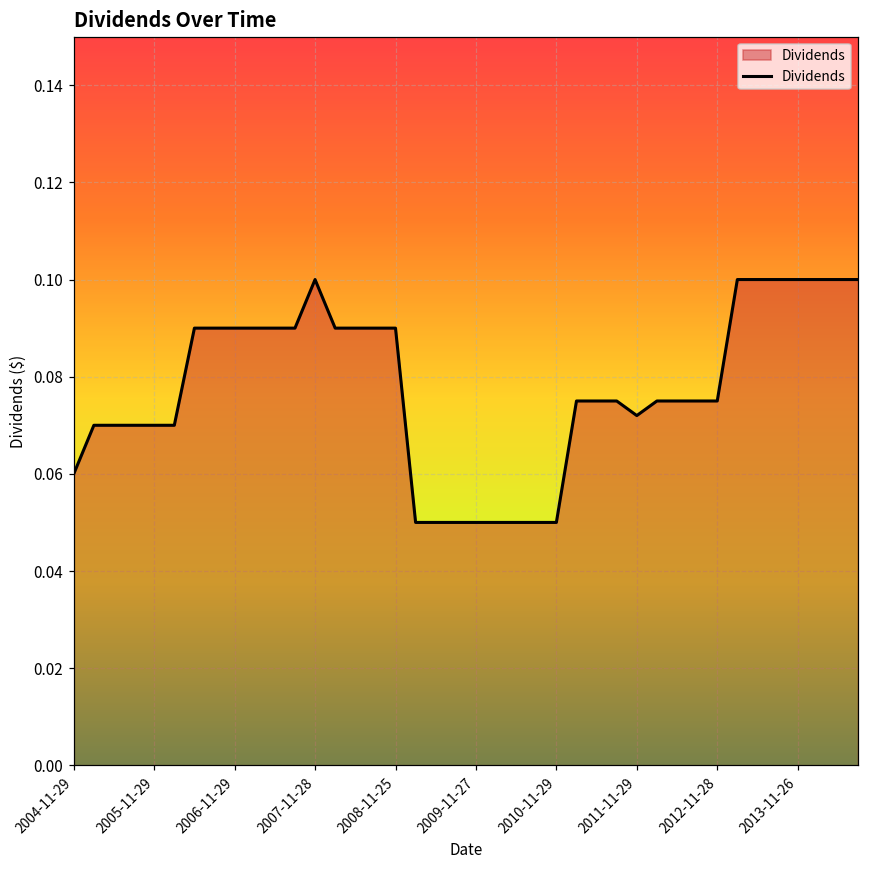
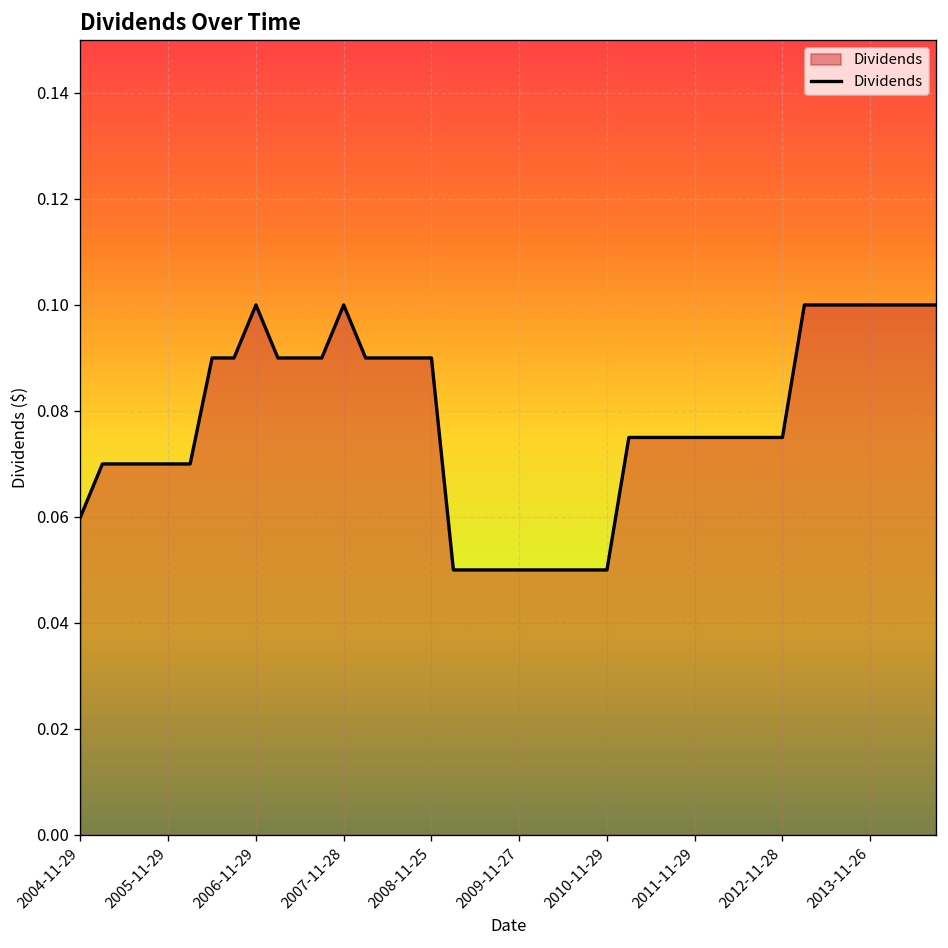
  {
    "2004-11-29": 0.060,
    "2005-11-29": 0.070,
-   "2006-11-29": 0.09,
+   "2006-11-29": 0.10,
    "2007-11-28": 0.100,
    "2008-11-25": 0.090,
    "2009-11-27": 0.050,
    "2010-11-29": 0.050,
-   "2011-11-29": 0.072,
+   "2011-11-29": 0.075,
    "2012-11-28": 0.075,
    "2013-11-26": 0.100
  }
